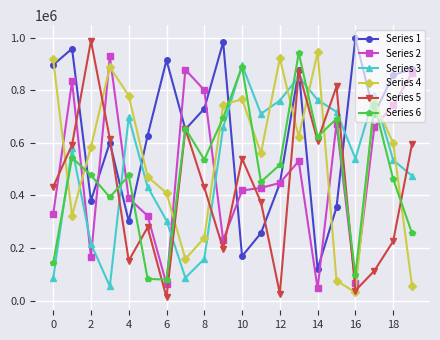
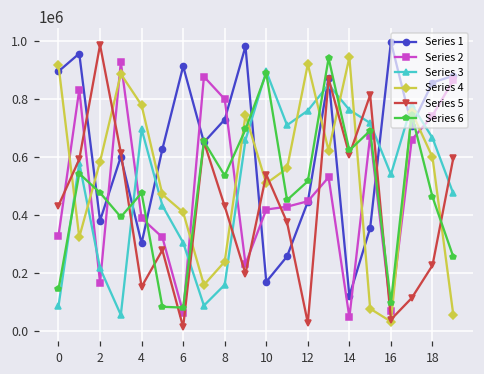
  {
    "Series 1": {
      "0": 900000,
      "2": 380000,
      "4": 300000,
      "6": 910000,
      "8": 730000,
      "10": 170000,
      "14": 120000
    },
    "Series 2": {
      "0": 330000,
      "2": 170000,
      "4": 390000,
      "6": 60000,
      "8": 800000,
      "10": 420000,
      "14": 50000,
      "16": 70000
    },
    "Series 3": {
      "0": 80000,
      "2": 220000,
      "4": 700000,
      "6": 300000,
      "8": 160000,
      "12": 760000,
      "14": 760000,
      "16": 540000,
-     "18": 530000
+     "18": 670000
    },
    "Series 4": {
      "0": 920000,
      "2": 580000,
      "4": 780000,
      "6": 410000,
      "8": 240000,
-     "10": 770000,
+     "10": 510000,
      "12": 920000,
      "14": 940000,
      "18": 600000
    },
    "Series 5": {
      "0": 430000,
      "2": 990000,
      "4": 150000,
      "6": 10000,
      "8": 430000,
      "10": 540000,
      "12": 30000,
      "14": 610000,
      "18": 230000
    },
    "Series 6": {
      "0": 140000,
      "2": 480000,
      "4": 480000,
      "6": 80000,
      "8": 540000,
      "12": 520000,
      "14": 620000,
      "16": 100000,
      "18": 460000
    }
  }
